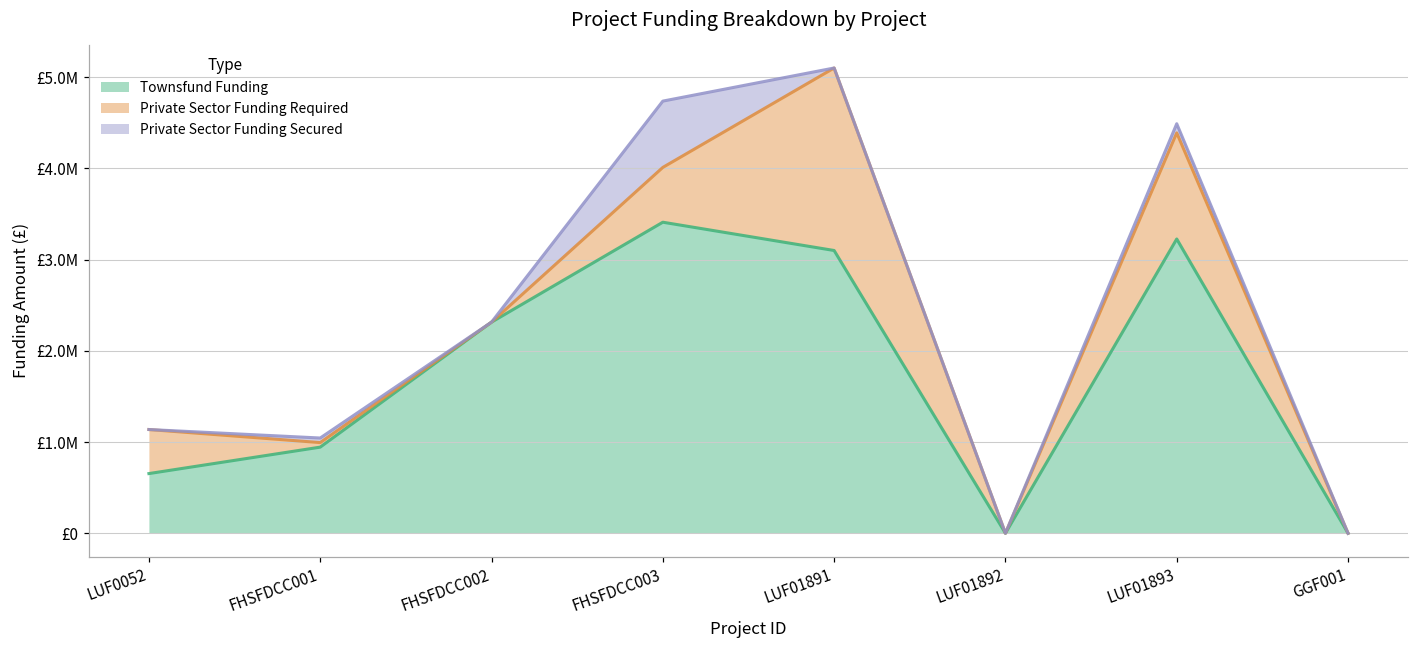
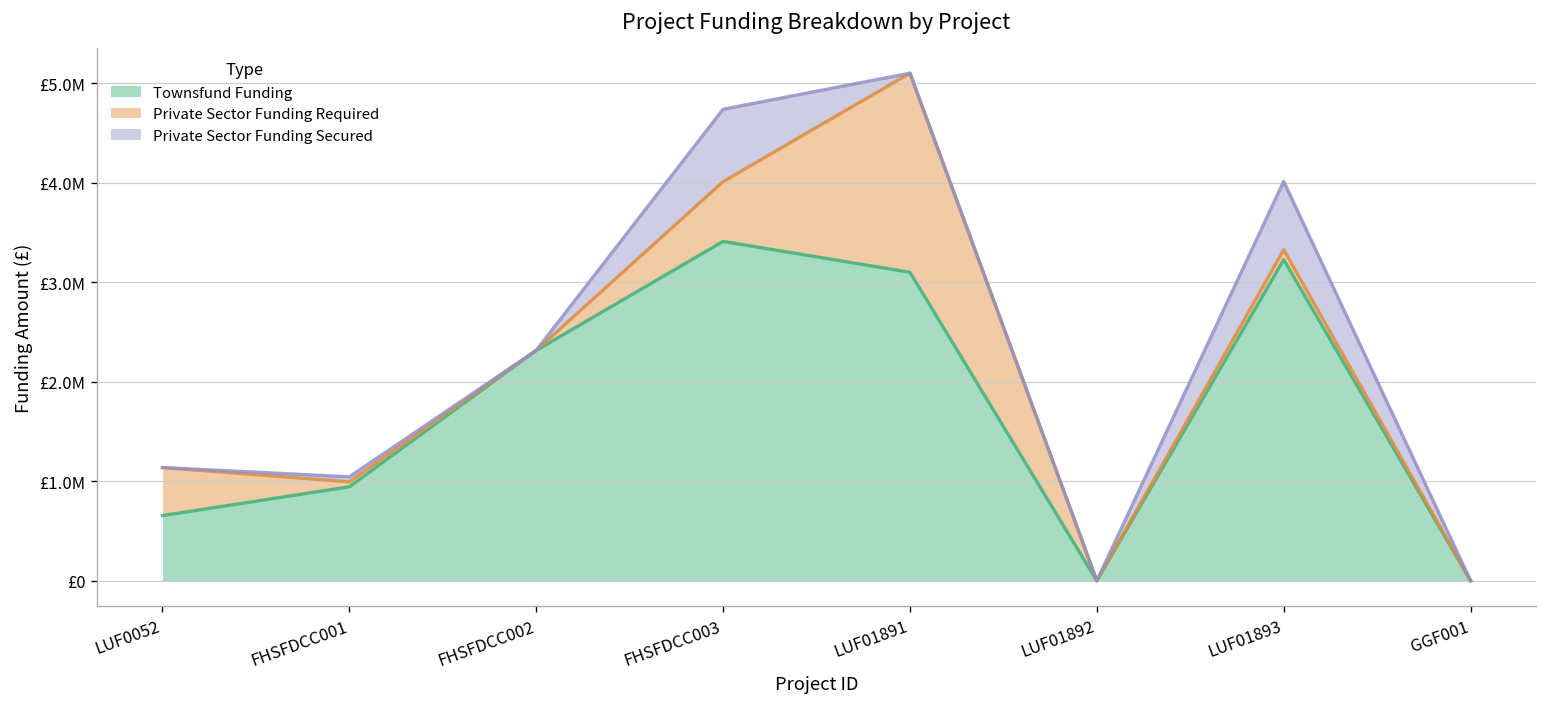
  {
    "Townsfund Funding": {
      "LUF0052": "£700000",
      "FHSFDCC001": "£900000",
      "FHSFDCC003": "£3400000",
      "LUF01891": "£3100000",
      "LUF01893": "£3200000"
    },
    "Private Sector Funding Required": {
      "FHSFDCC001": "£100000",
      "FHSFDCC003": "£600000",
-     "LUF01893": "£1200000"
+     "LUF01893": "£100000"
    },
    "Private Sector Funding Secured": {
      "FHSFDCC001": "£100000",
      "FHSFDCC003": "£700000",
-     "LUF01893": "£100000"
+     "LUF01893": "£700000"
    }
  }
